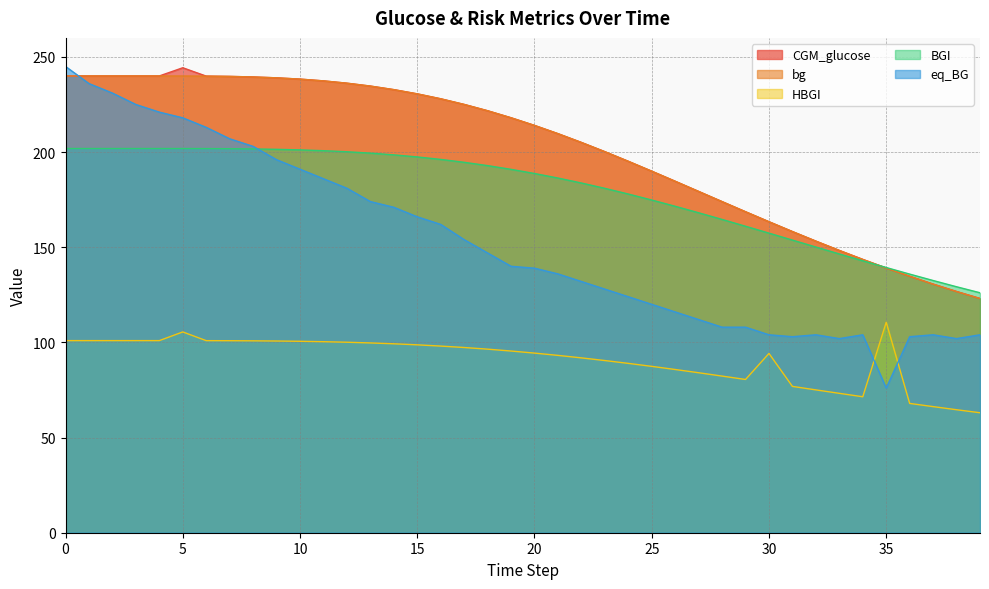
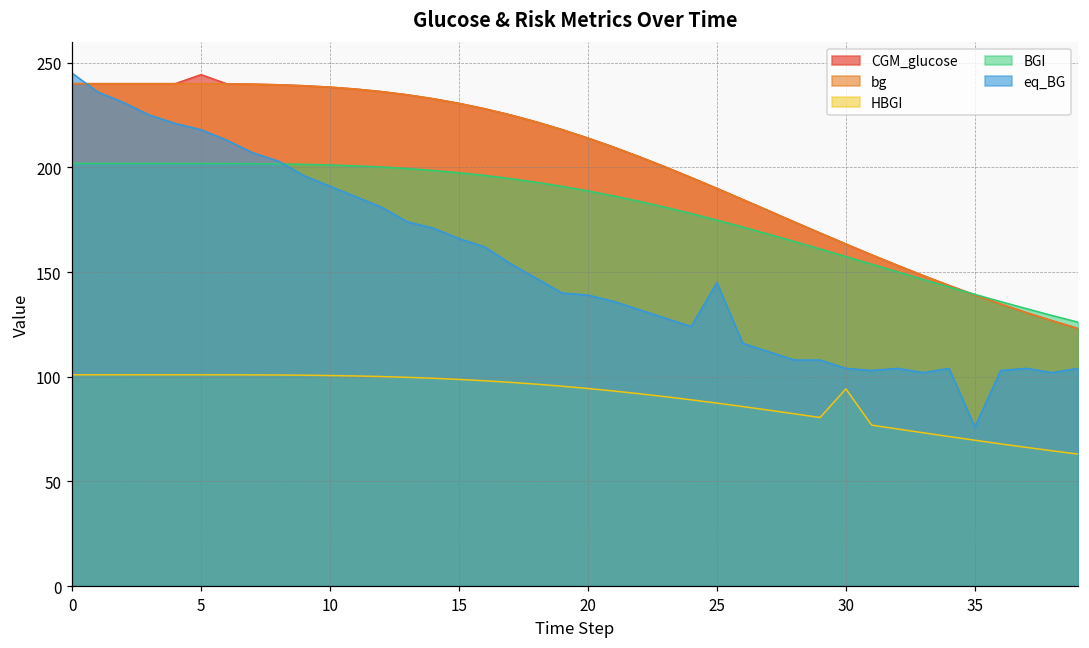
  {
    "HBGI": {
      "0": 101,
-     "5": 106,
+     "5": 101,
      "10": 101,
      "15": 99,
      "20": 94,
      "25": 87,
      "30": 94,
-     "35": 111
+     "35": 70
    },
    "BGI": {
      "0": 202,
      "5": 202,
      "10": 201,
      "15": 197,
      "20": 189,
      "25": 175,
      "30": 157
    },
    "eq_BG": {
      "0": 245,
      "5": 218,
      "10": 191,
      "15": 166,
      "20": 139,
-     "25": 120,
+     "25": 145,
      "30": 104,
      "35": 76
    }
  }
